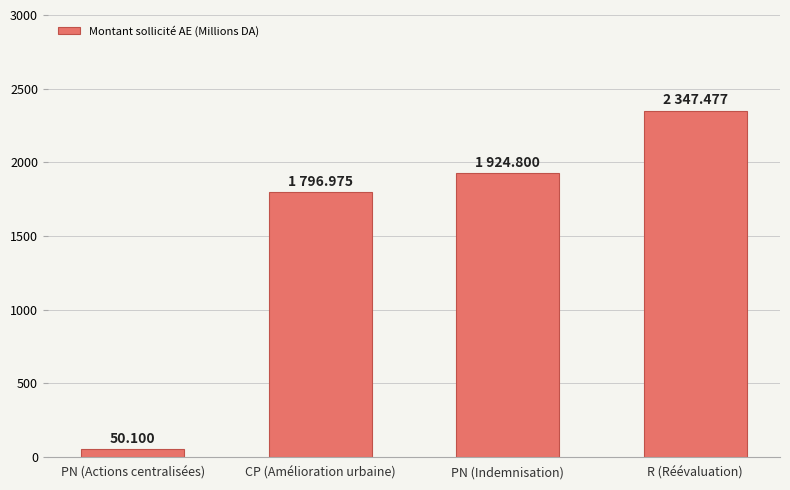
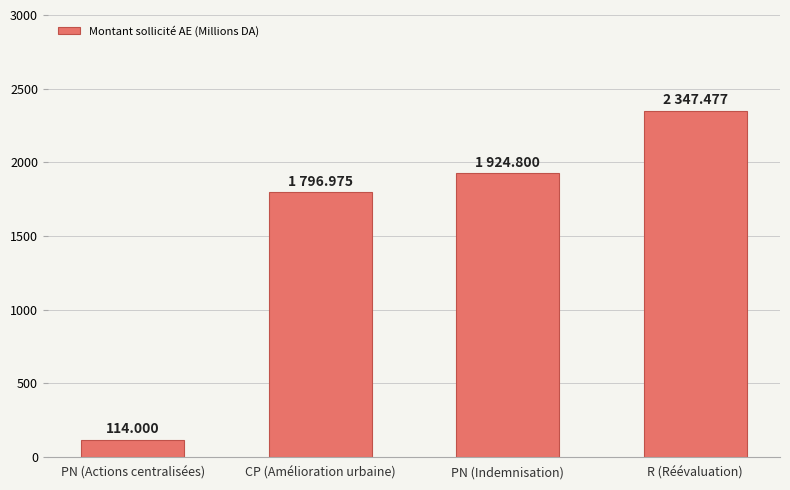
  {
-   "PN (Actions centralisées)": 50.100
+   "PN (Actions centralisées)": 114.000
  }
